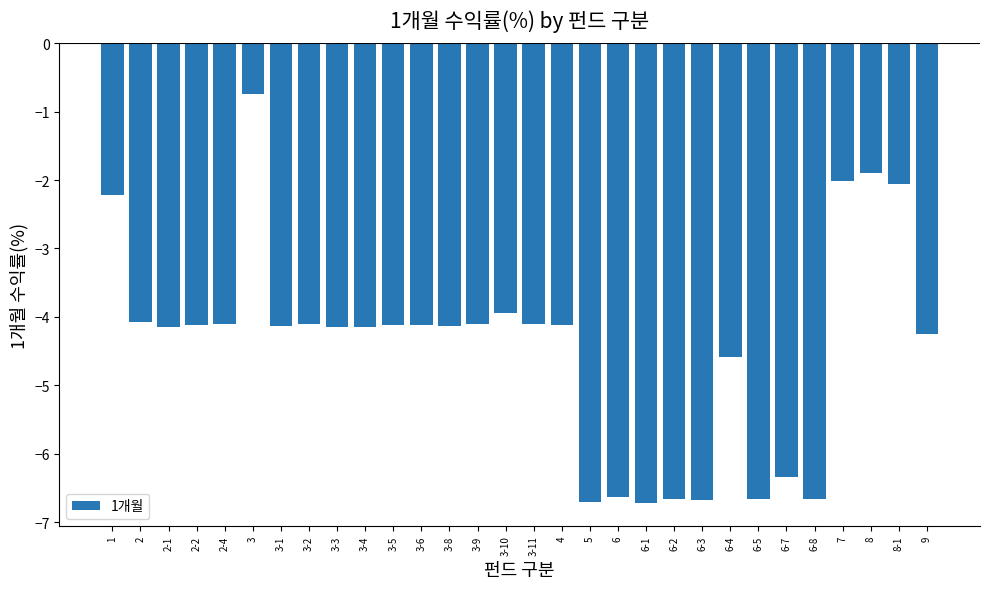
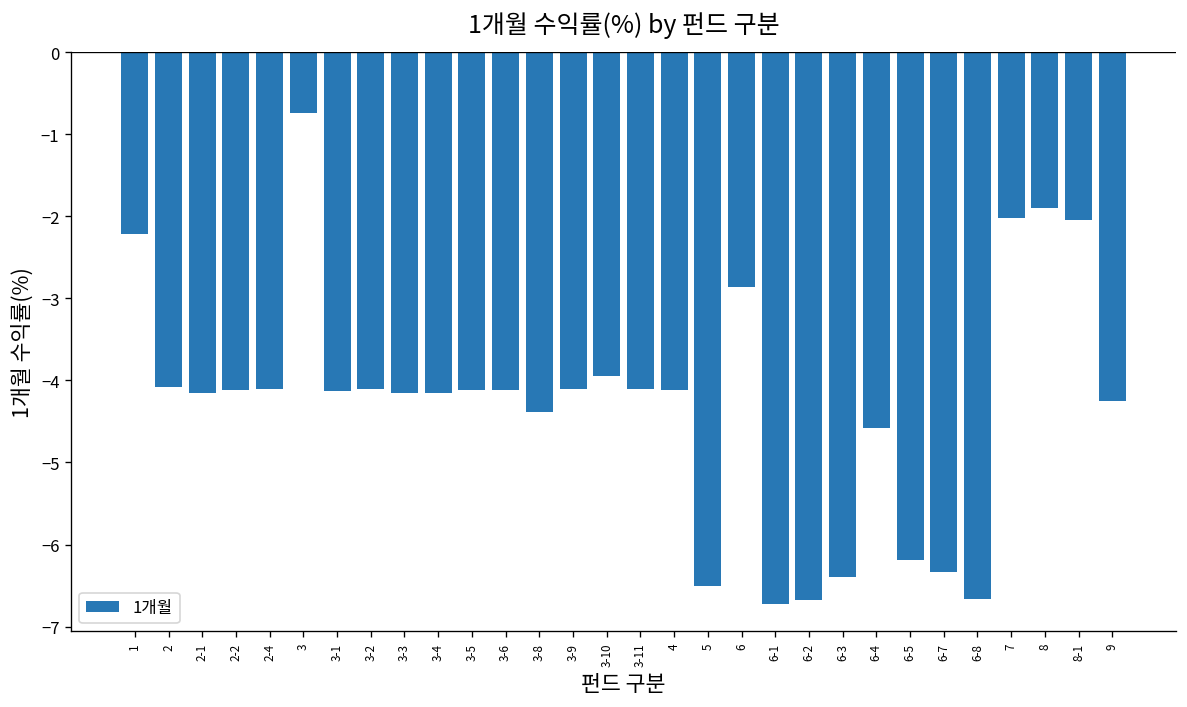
  {
    "1": -2.2,
    "2": -4.1,
    "2-1": -4.2,
    "2-2": -4.1,
    "2-4": -4.1,
    "3": -0.7,
    "3-1": -4.1,
    "3-2": -4.1,
    "3-3": -4.2,
    "3-4": -4.2,
    "3-5": -4.1,
    "3-6": -4.1,
-   "3-8": -4.1,
+   "3-8": -4.4,
    "3-9": -4.1,
    "3-10": -3.9,
    "3-11": -4.1,
    "4": -4.1,
-   "5": -6.7,
-   "6": -6.6,
+   "5": -6.5,
+   "6": -2.9,
    "6-1": -6.7,
    "6-2": -6.7,
-   "6-3": -6.7,
+   "6-3": -6.4,
    "6-4": -4.6,
-   "6-5": -6.7,
+   "6-5": -6.2,
    "6-7": -6.3,
    "6-8": -6.7,
    "7": -2.0,
    "8": -1.9,
    "8-1": -2.1,
    "9": -4.3
  }
